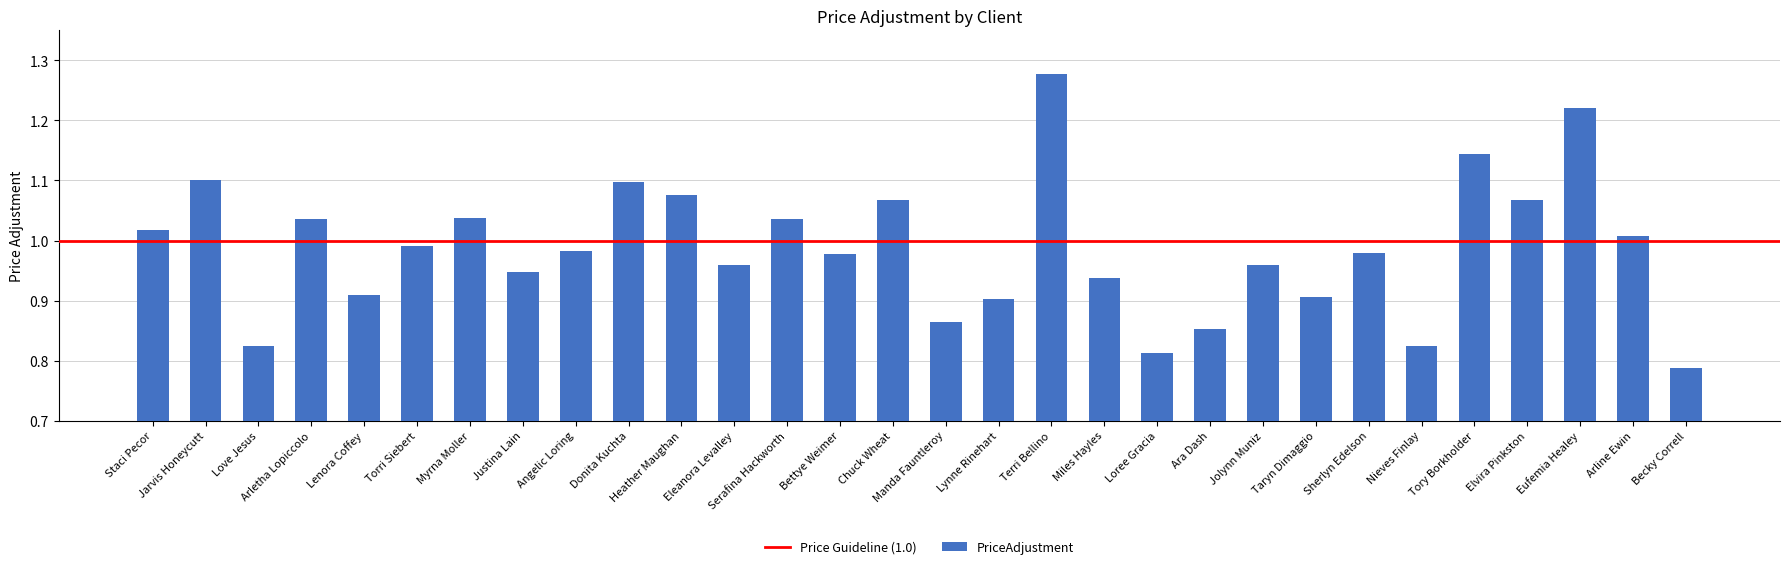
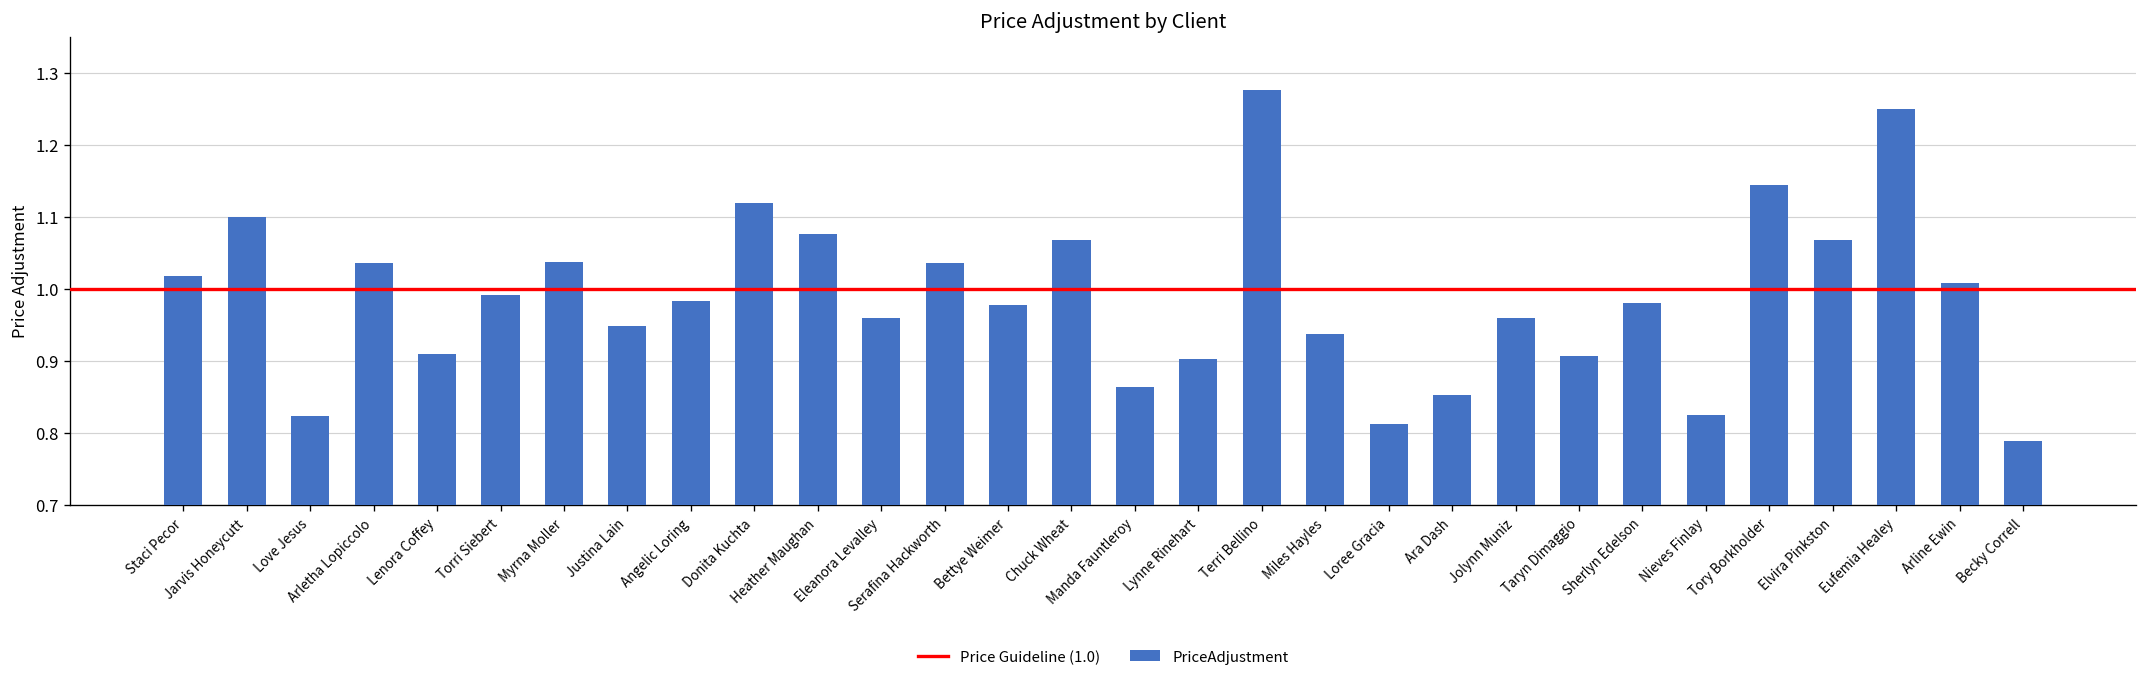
  {
    "Staci Pecor": 1.02,
    "Jarvis Honeycutt": 1.10,
    "Love Jesus": 0.82,
    "Arletha Lopiccolo": 1.04,
    "Lenora Coffey": 0.91,
    "Torri Siebert": 0.99,
    "Myrna Moller": 1.04,
    "Justina Lain": 0.95,
    "Angelic Loring": 0.98,
-   "Donita Kuchta": 1.10,
+   "Donita Kuchta": 1.12,
    "Heather Maughan": 1.08,
    "Eleanora Levalley": 0.96,
    "Serafina Hackworth": 1.04,
    "Bettye Weimer": 0.98,
    "Chuck Wheat": 1.07,
    "Manda Fauntleroy": 0.86,
    "Lynne Rinehart": 0.90,
    "Terri Bellino": 1.28,
    "Miles Hayles": 0.94,
    "Loree Gracia": 0.81,
    "Ara Dash": 0.85,
    "Jolynn Muniz": 0.96,
    "Taryn Dimaggio": 0.91,
    "Sherlyn Edelson": 0.98,
    "Nieves Finlay": 0.82,
    "Tory Borkholder": 1.14,
    "Elvira Pinkston": 1.07,
-   "Eufemia Healey": 1.22,
+   "Eufemia Healey": 1.25,
    "Arline Ewin": 1.01,
    "Becky Correll": 0.79
  }
